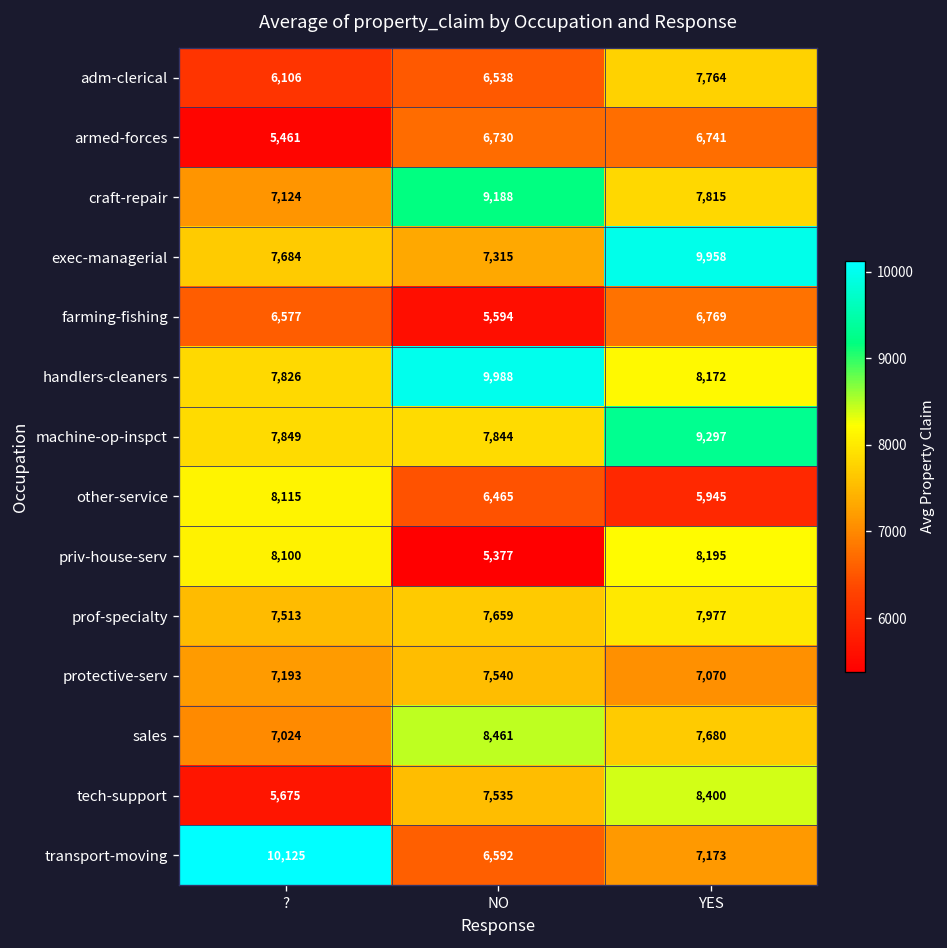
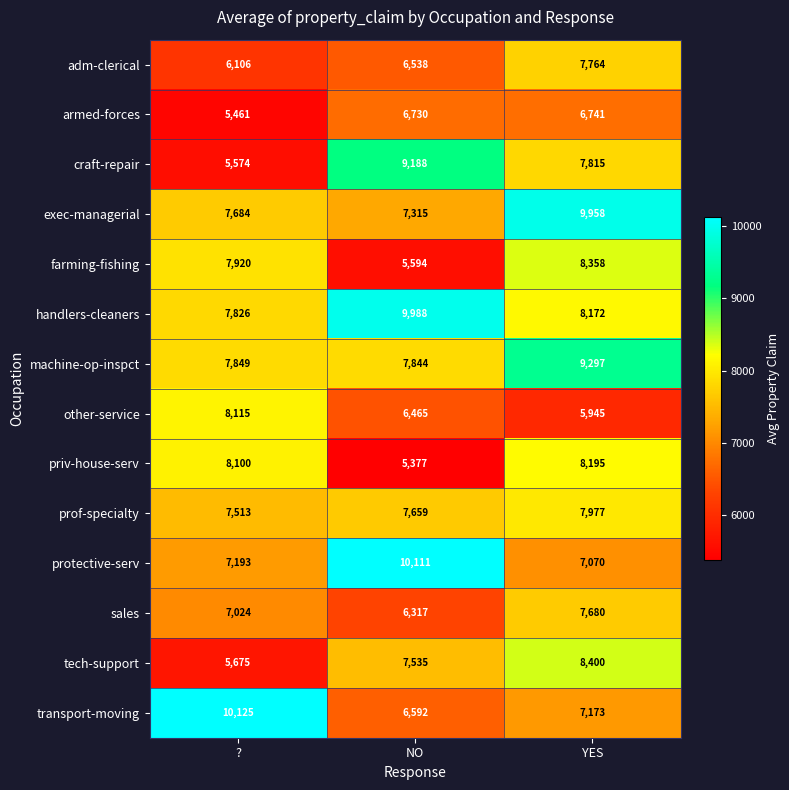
  {
    "adm-clerical": {
      "?": "6,106",
      "NO": "6,538",
      "YES": "7,764"
    },
    "armed-forces": {
      "?": "5,461",
      "NO": "6,730",
      "YES": "6,741"
    },
    "craft-repair": {
-     "?": "7,124",
+     "?": "5,574",
      "NO": "9,188",
      "YES": "7,815"
    },
    "exec-managerial": {
      "?": "7,684",
      "NO": "7,315",
      "YES": "9,958"
    },
    "farming-fishing": {
-     "?": "6,577",
+     "?": "7,920",
      "NO": "5,594",
-     "YES": "6,769"
+     "YES": "8,358"
    },
    "handlers-cleaners": {
      "?": "7,826",
      "NO": "9,988",
      "YES": "8,172"
    },
    "machine-op-inspct": {
      "?": "7,849",
      "NO": "7,844",
      "YES": "9,297"
    },
    "other-service": {
      "?": "8,115",
      "NO": "6,465",
      "YES": "5,945"
    },
    "priv-house-serv": {
      "?": "8,100",
      "NO": "5,377",
      "YES": "8,195"
    },
    "prof-specialty": {
      "?": "7,513",
      "NO": "7,659",
      "YES": "7,977"
    },
    "protective-serv": {
      "?": "7,193",
-     "NO": "7,540",
+     "NO": "10,111",
      "YES": "7,070"
    },
    "sales": {
      "?": "7,024",
-     "NO": "8,461",
+     "NO": "6,317",
      "YES": "7,680"
    },
    "tech-support": {
      "?": "5,675",
      "NO": "7,535",
      "YES": "8,400"
    },
    "transport-moving": {
      "?": "10,125",
      "NO": "6,592",
      "YES": "7,173"
    }
  }
